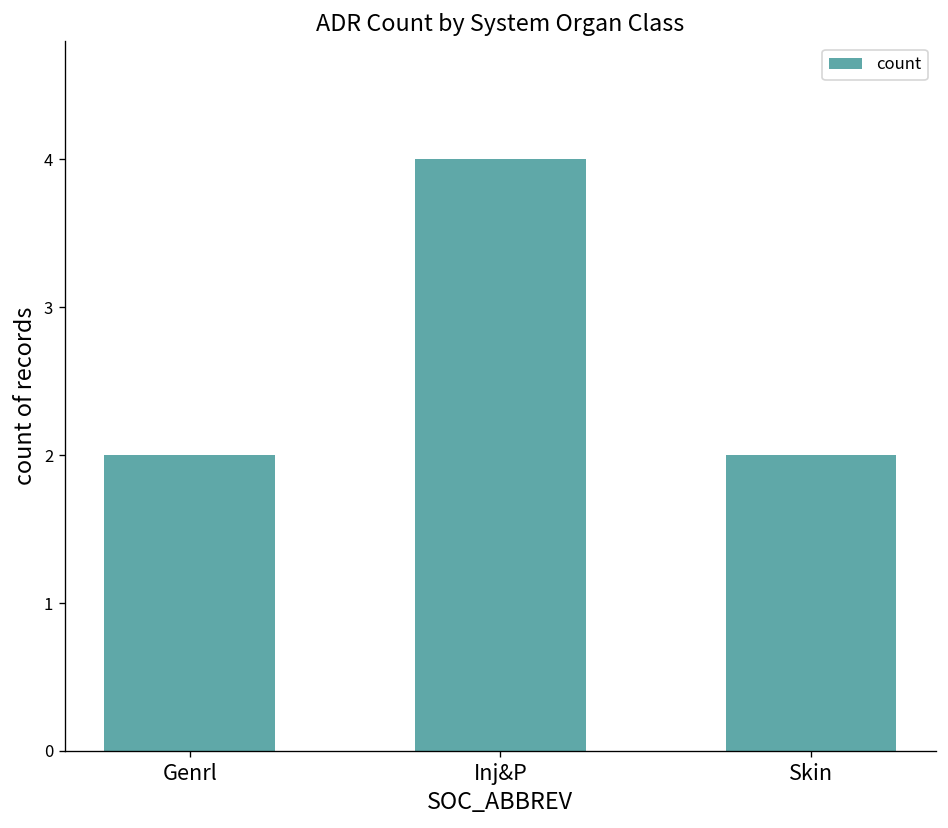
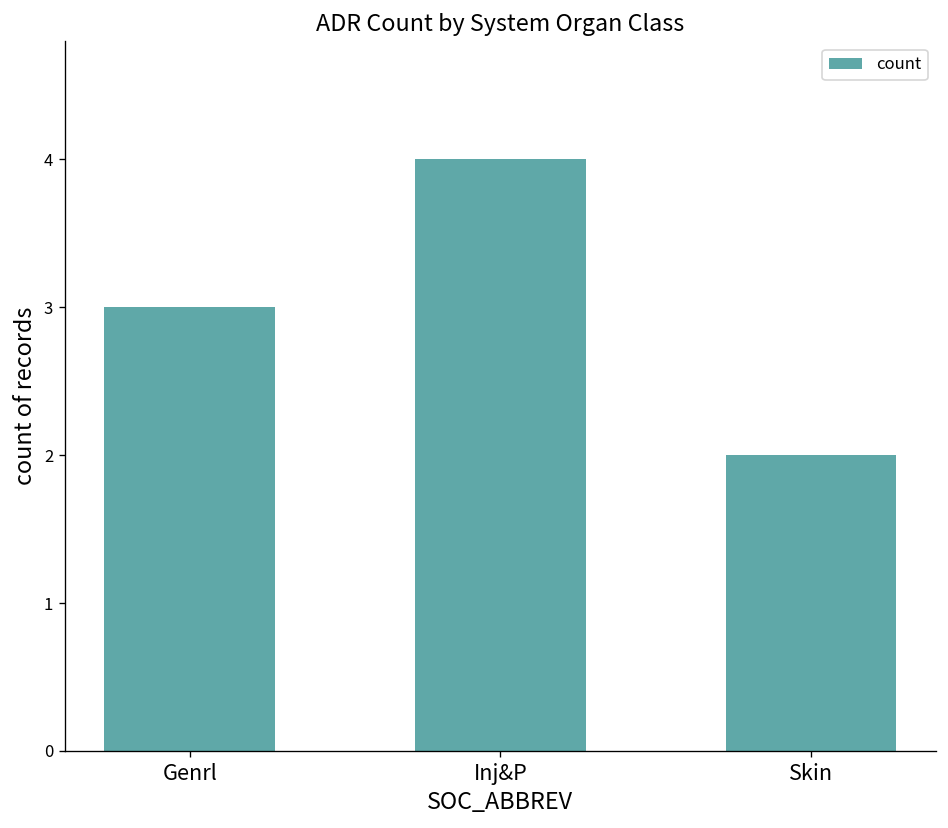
  {
-   "Genrl": 2,
+   "Genrl": 3,
    "Inj&P": 4,
    "Skin": 2
  }
